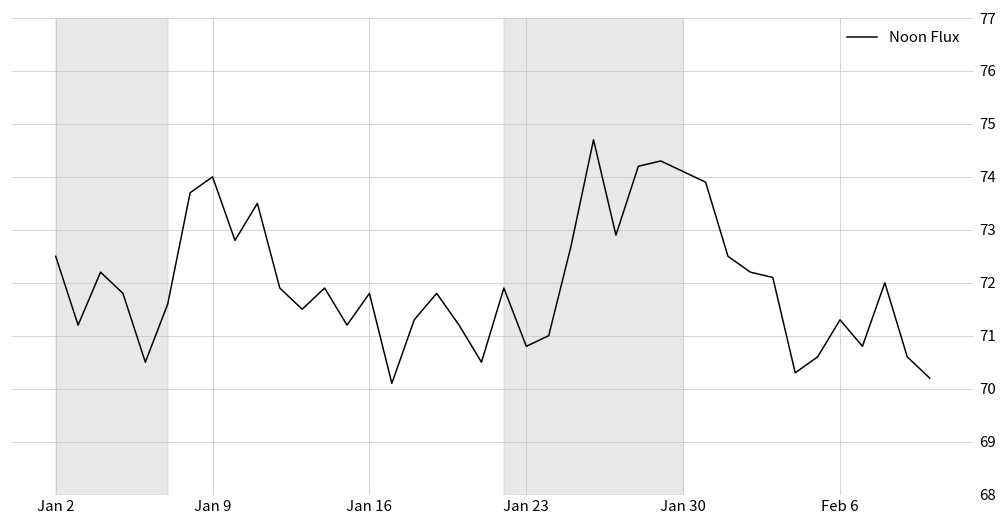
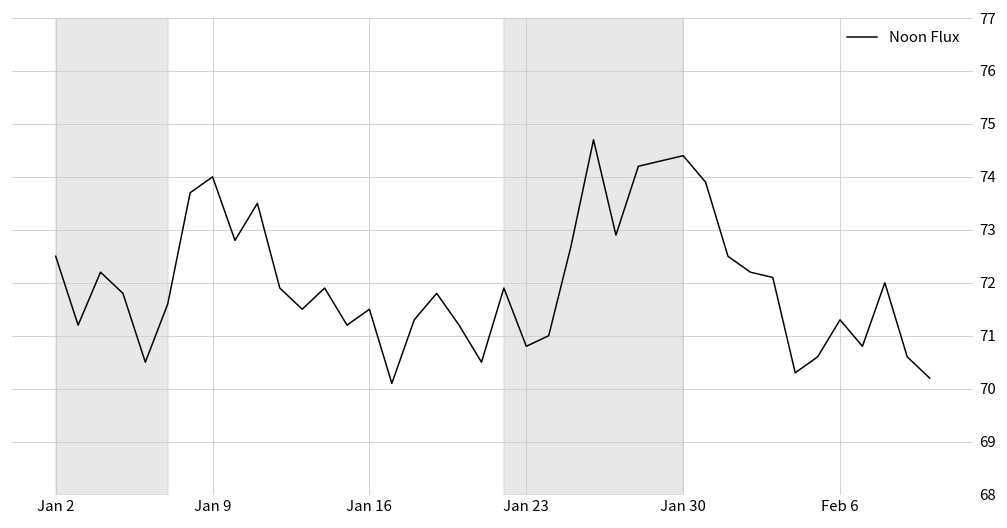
  {
    "Jan 2": 72.5,
    "Jan 9": 74.0,
-   "Jan 16": 71.8,
+   "Jan 16": 71.5,
    "Jan 23": 70.8,
-   "Jan 30": 74.1,
+   "Jan 30": 74.4,
    "Feb 6": 71.3
  }
